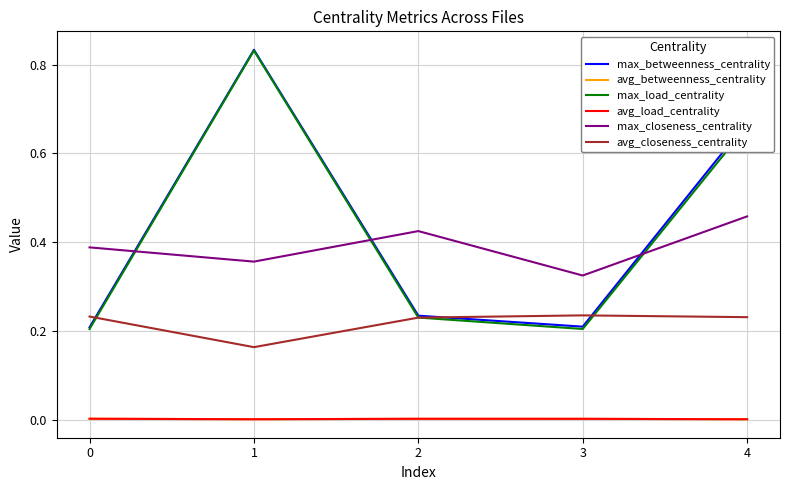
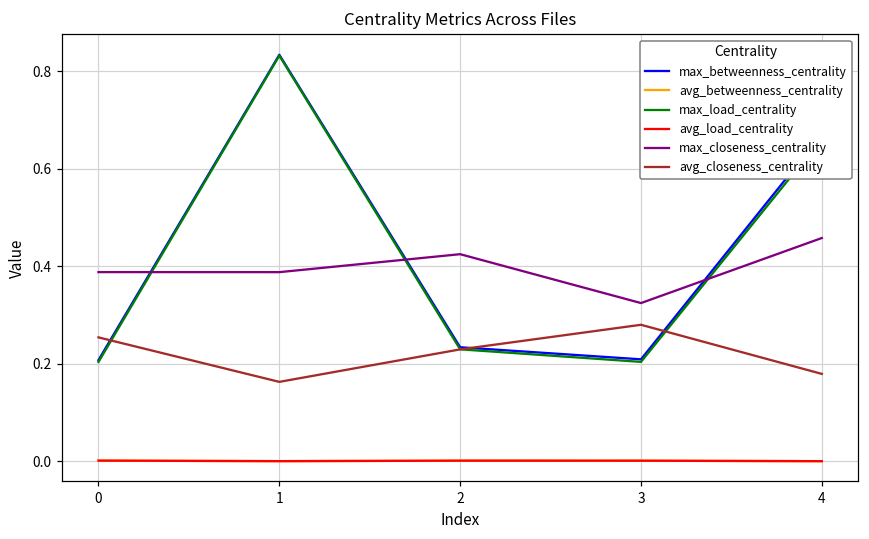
  {
    "avg_load_centrality": {
      "0": 0.00,
      "1": 0.00,
      "2": 0.00,
      "3": 0.00,
      "4": 0.00
    },
    "max_closeness_centrality": {
      "0": 0.39,
-     "1": 0.36,
+     "1": 0.39,
      "2": 0.42,
      "3": 0.32,
      "4": 0.46
    },
    "avg_closeness_centrality": {
-     "0": 0.23,
+     "0": 0.25,
      "1": 0.16,
-     "3": 0.23,
-     "4": 0.23
+     "3": 0.28,
+     "4": 0.18
    }
  }
